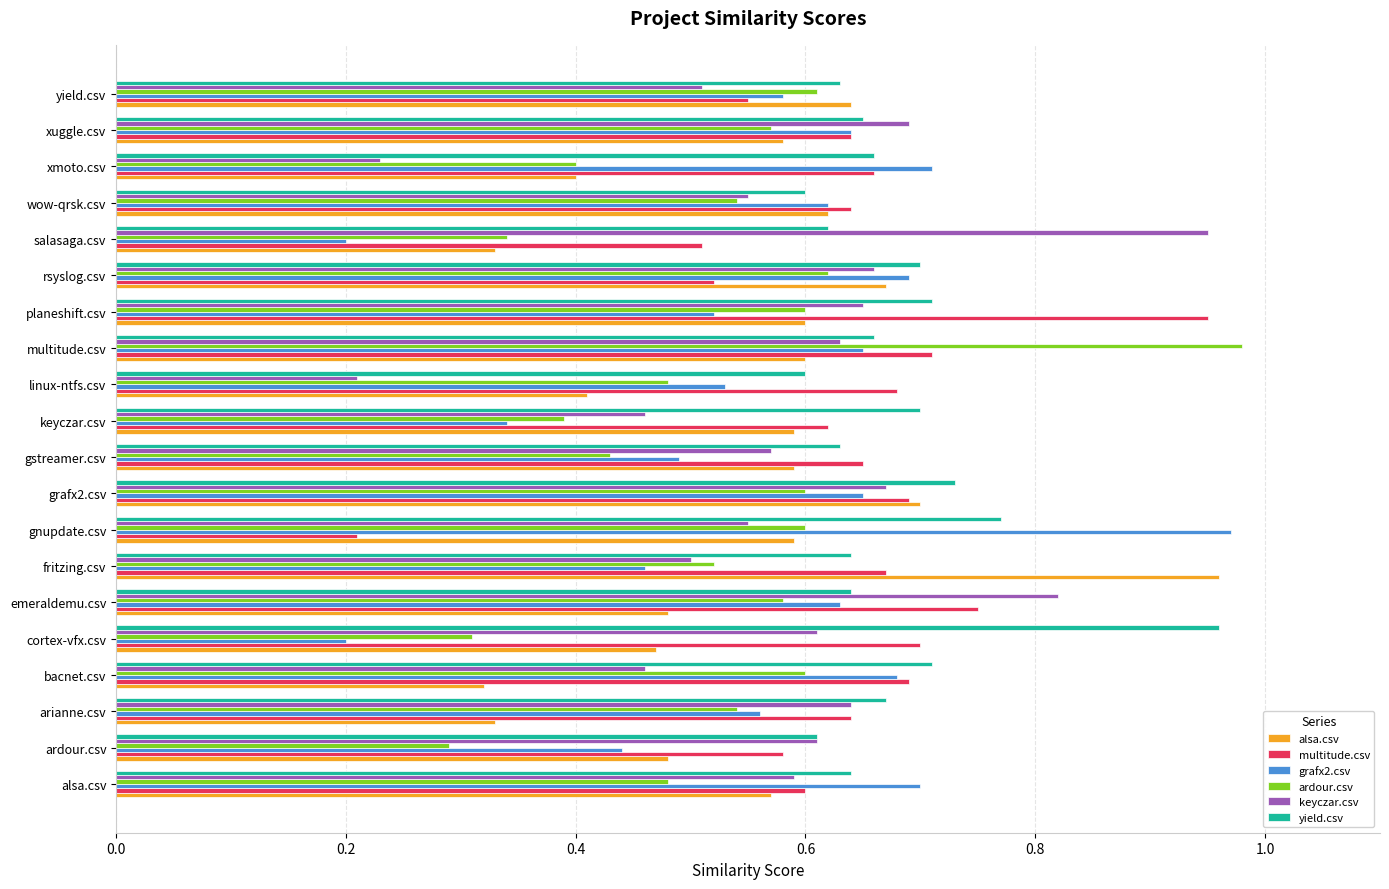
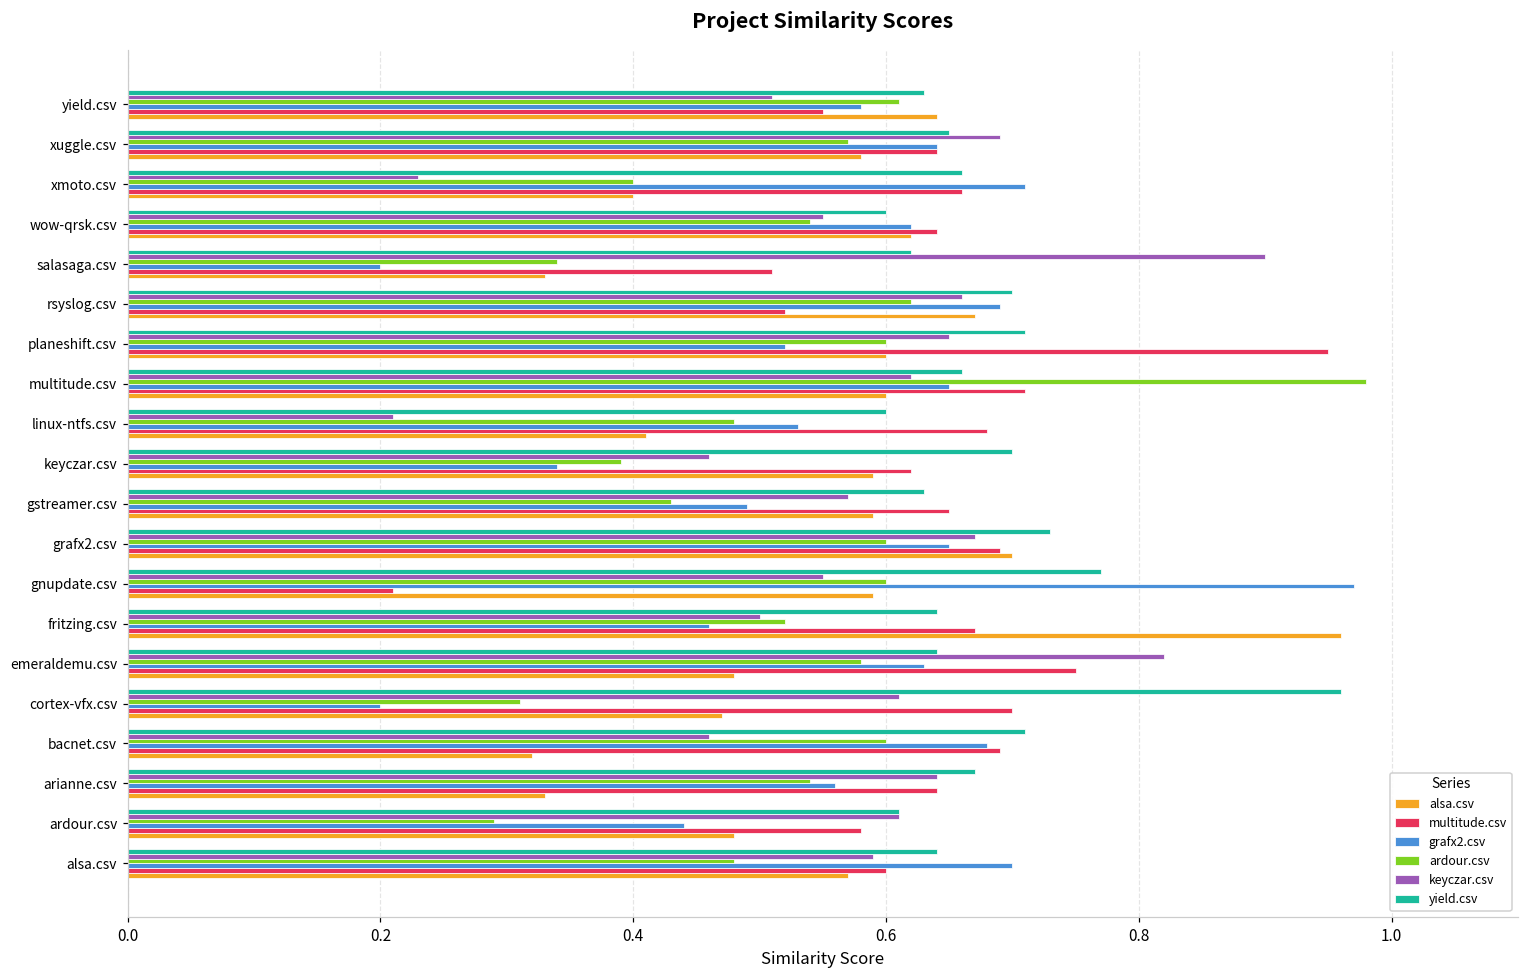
  {
    "alsa.csv": {
      "yield.csv": 0.64,
      "xuggle.csv": 0.58,
      "xmoto.csv": 0.40,
      "wow-qrsk.csv": 0.62,
      "salasaga.csv": 0.33,
      "rsyslog.csv": 0.67,
      "planeshift.csv": 0.60,
      "multitude.csv": 0.60,
      "linux-ntfs.csv": 0.41,
      "keyczar.csv": 0.59,
      "gstreamer.csv": 0.59,
      "grafx2.csv": 0.70,
      "gnupdate.csv": 0.59,
      "fritzing.csv": 0.96,
      "emeraldemu.csv": 0.48,
      "cortex-vfx.csv": 0.47,
      "bacnet.csv": 0.32,
      "arianne.csv": 0.33,
      "ardour.csv": 0.48,
      "alsa.csv": 0.57
    },
    "multitude.csv": {
      "yield.csv": 0.55,
      "xuggle.csv": 0.64,
      "xmoto.csv": 0.66,
      "wow-qrsk.csv": 0.64,
      "salasaga.csv": 0.51,
      "rsyslog.csv": 0.52,
      "planeshift.csv": 0.95,
      "multitude.csv": 0.71,
      "linux-ntfs.csv": 0.68,
      "keyczar.csv": 0.62,
      "gstreamer.csv": 0.65,
      "grafx2.csv": 0.69,
      "gnupdate.csv": 0.21,
      "fritzing.csv": 0.67,
      "emeraldemu.csv": 0.75,
      "cortex-vfx.csv": 0.70,
      "bacnet.csv": 0.69,
      "arianne.csv": 0.64,
      "ardour.csv": 0.58,
      "alsa.csv": 0.60
    },
    "grafx2.csv": {
      "yield.csv": 0.58,
      "xuggle.csv": 0.64,
      "xmoto.csv": 0.71,
      "wow-qrsk.csv": 0.62,
      "salasaga.csv": 0.20,
      "rsyslog.csv": 0.69,
      "planeshift.csv": 0.52,
      "multitude.csv": 0.65,
      "linux-ntfs.csv": 0.53,
      "keyczar.csv": 0.34,
      "gstreamer.csv": 0.49,
      "grafx2.csv": 0.65,
      "gnupdate.csv": 0.97,
      "fritzing.csv": 0.46,
      "emeraldemu.csv": 0.63,
      "cortex-vfx.csv": 0.20,
      "bacnet.csv": 0.68,
      "arianne.csv": 0.56,
      "ardour.csv": 0.44,
      "alsa.csv": 0.70
    },
    "ardour.csv": {
      "yield.csv": 0.61,
      "xuggle.csv": 0.57,
      "xmoto.csv": 0.40,
      "wow-qrsk.csv": 0.54,
      "salasaga.csv": 0.34,
      "rsyslog.csv": 0.62,
      "planeshift.csv": 0.60,
      "multitude.csv": 0.98,
      "linux-ntfs.csv": 0.48,
      "keyczar.csv": 0.39,
      "gstreamer.csv": 0.43,
      "grafx2.csv": 0.60,
      "gnupdate.csv": 0.60,
      "fritzing.csv": 0.52,
      "emeraldemu.csv": 0.58,
      "cortex-vfx.csv": 0.31,
      "bacnet.csv": 0.60,
      "arianne.csv": 0.54,
      "ardour.csv": 0.29,
      "alsa.csv": 0.48
    },
    "keyczar.csv": {
      "yield.csv": 0.51,
      "xuggle.csv": 0.69,
      "xmoto.csv": 0.23,
      "wow-qrsk.csv": 0.55,
-     "salasaga.csv": 0.95,
+     "salasaga.csv": 0.90,
      "rsyslog.csv": 0.66,
      "planeshift.csv": 0.65,
-     "multitude.csv": 0.63,
+     "multitude.csv": 0.62,
      "linux-ntfs.csv": 0.21,
      "keyczar.csv": 0.46,
      "gstreamer.csv": 0.57,
      "grafx2.csv": 0.67,
      "gnupdate.csv": 0.55,
      "fritzing.csv": 0.50,
      "emeraldemu.csv": 0.82,
      "cortex-vfx.csv": 0.61,
      "bacnet.csv": 0.46,
      "arianne.csv": 0.64,
      "ardour.csv": 0.61,
      "alsa.csv": 0.59
    },
    "yield.csv": {
      "yield.csv": 0.63,
      "xuggle.csv": 0.65,
      "xmoto.csv": 0.66,
      "wow-qrsk.csv": 0.60,
      "salasaga.csv": 0.62,
      "rsyslog.csv": 0.70,
      "planeshift.csv": 0.71,
      "multitude.csv": 0.66,
      "linux-ntfs.csv": 0.60,
      "keyczar.csv": 0.70,
      "gstreamer.csv": 0.63,
      "grafx2.csv": 0.73,
      "gnupdate.csv": 0.77,
      "fritzing.csv": 0.64,
      "emeraldemu.csv": 0.64,
      "cortex-vfx.csv": 0.96,
      "bacnet.csv": 0.71,
      "arianne.csv": 0.67,
      "ardour.csv": 0.61,
      "alsa.csv": 0.64
    }
  }
